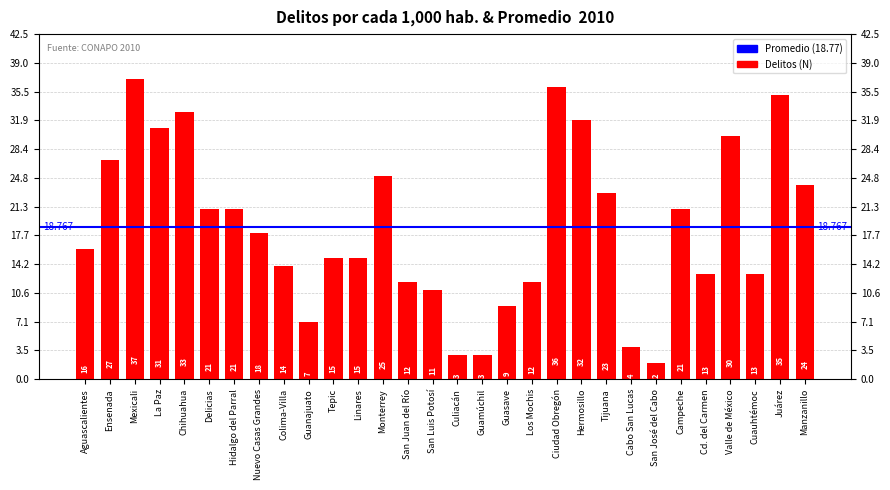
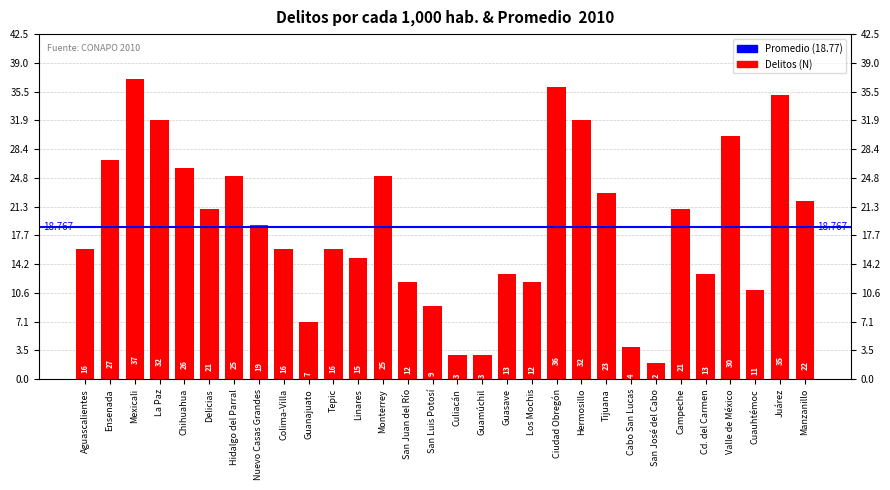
  {
    "Aguascalientes": 16,
    "Ensenada": 27,
    "Mexicali": 37,
-   "La Paz": 31,
-   "Chihuahua": 33,
+   "La Paz": 32,
+   "Chihuahua": 26,
    "Delicias": 21,
-   "Hidalgo del Parral": 21,
-   "Nuevo Casas Grandes": 18,
-   "Colima-Villa": 14,
+   "Hidalgo del Parral": 25,
+   "Nuevo Casas Grandes": 19,
+   "Colima-Villa": 16,
    "Guanajuato": 7,
-   "Tepic": 15,
+   "Tepic": 16,
    "Linares": 15,
    "Monterrey": 25,
    "San Juan del Río": 12,
-   "San Luis Potosí": 11,
+   "San Luis Potosí": 9,
    "Culiacán": 3,
    "Guamúchil": 3,
-   "Guasave": 9,
+   "Guasave": 13,
    "Los Mochis": 12,
    "Ciudad Obregón": 36,
    "Hermosillo": 32,
    "Tijuana": 23,
    "Cabo San Lucas": 4,
    "San José del Cabo": 2,
    "Campeche": 21,
    "Cd. del Carmen": 13,
    "Valle de México": 30,
-   "Cuauhtémoc": 13,
+   "Cuauhtémoc": 11,
    "Juárez": 35,
-   "Manzanillo": 24
+   "Manzanillo": 22
  }
